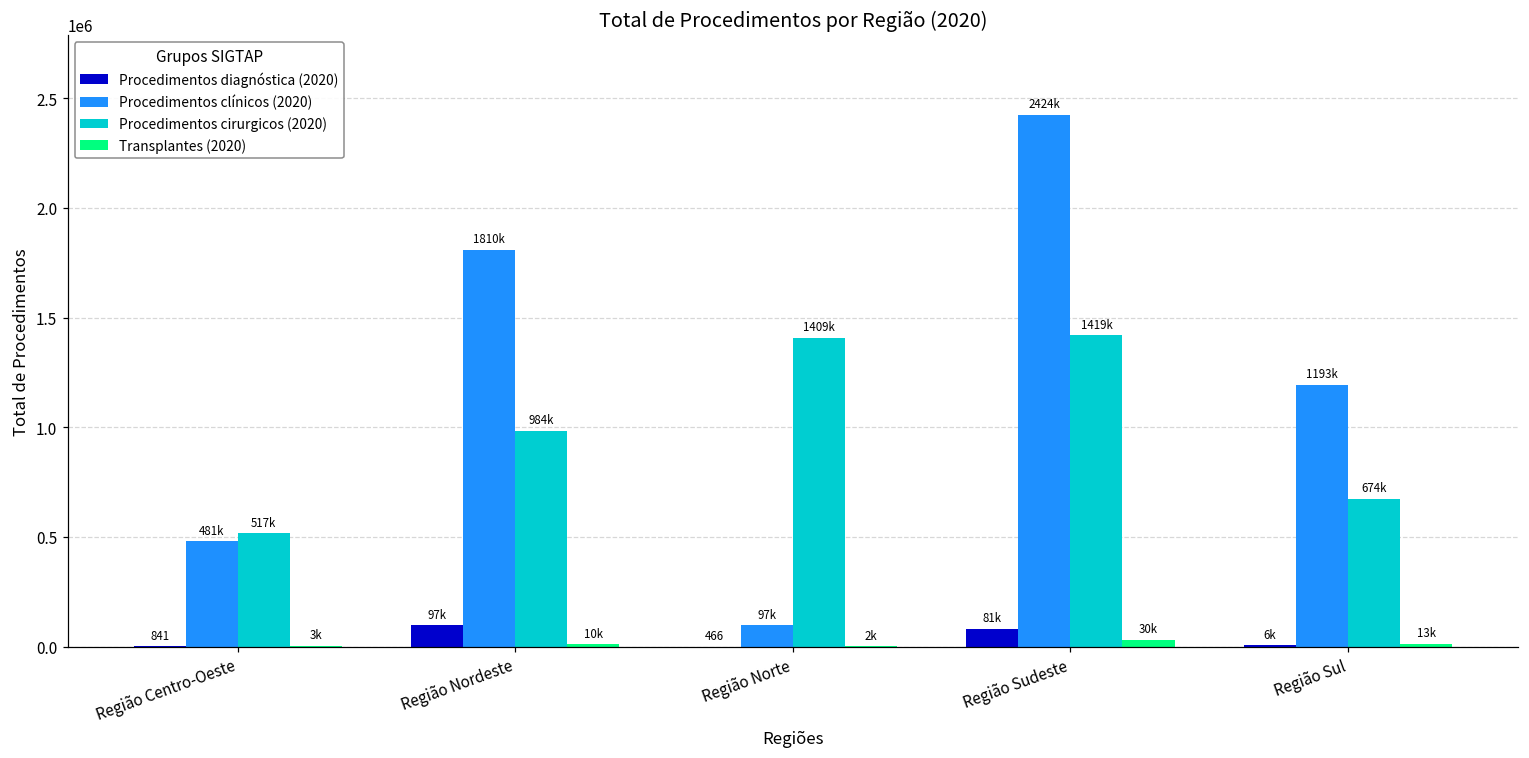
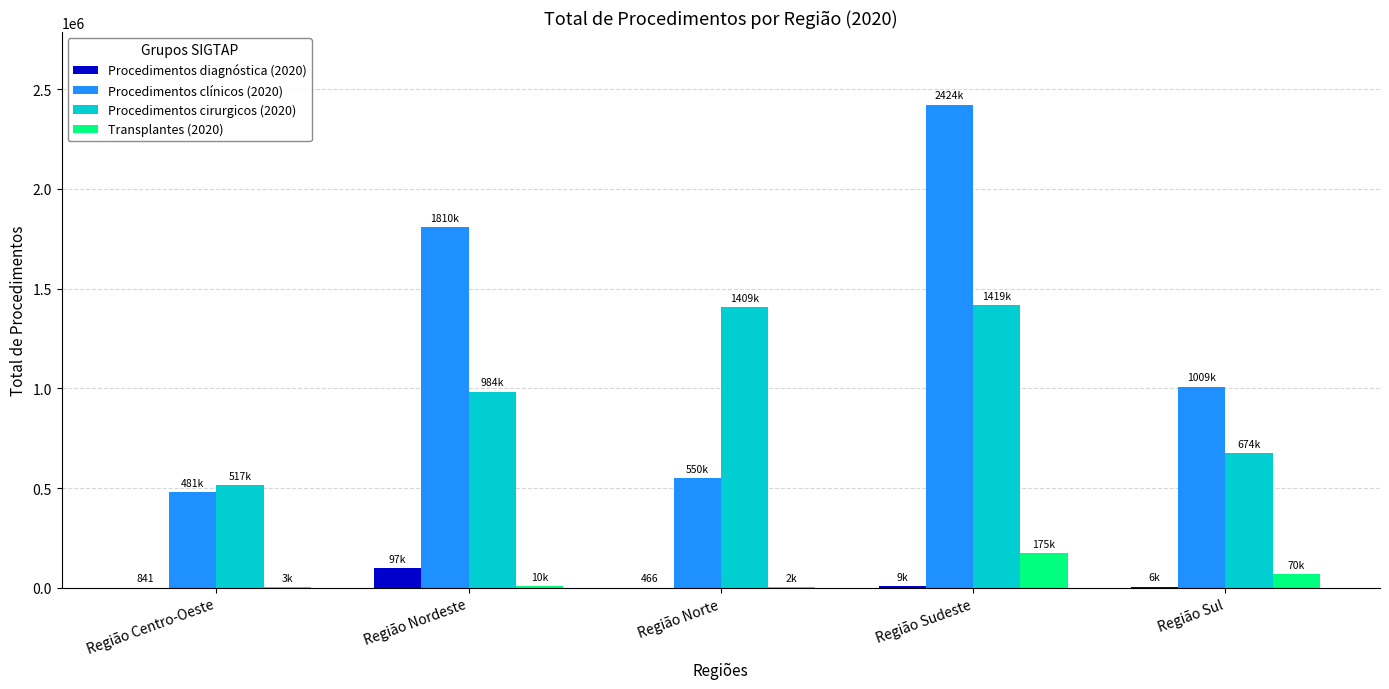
  {
    "Procedimentos diagnóstica (2020)": {
      "Região Centro-Oeste": "841",
      "Região Nordeste": "97k",
      "Região Norte": "466",
-     "Região Sudeste": "81k",
+     "Região Sudeste": "9k",
      "Região Sul": "6k"
    },
    "Procedimentos clínicos (2020)": {
      "Região Centro-Oeste": "481k",
      "Região Nordeste": "1810k",
-     "Região Norte": "97k",
+     "Região Norte": "550k",
      "Região Sudeste": "2424k",
-     "Região Sul": "1193k"
+     "Região Sul": "1009k"
    },
    "Procedimentos cirurgicos (2020)": {
      "Região Centro-Oeste": "517k",
      "Região Nordeste": "984k",
      "Região Norte": "1409k",
      "Região Sudeste": "1419k",
      "Região Sul": "674k"
    },
    "Transplantes (2020)": {
      "Região Centro-Oeste": "3k",
      "Região Nordeste": "10k",
      "Região Norte": "2k",
-     "Região Sudeste": "30k",
-     "Região Sul": "13k"
+     "Região Sudeste": "175k",
+     "Região Sul": "70k"
    }
  }
